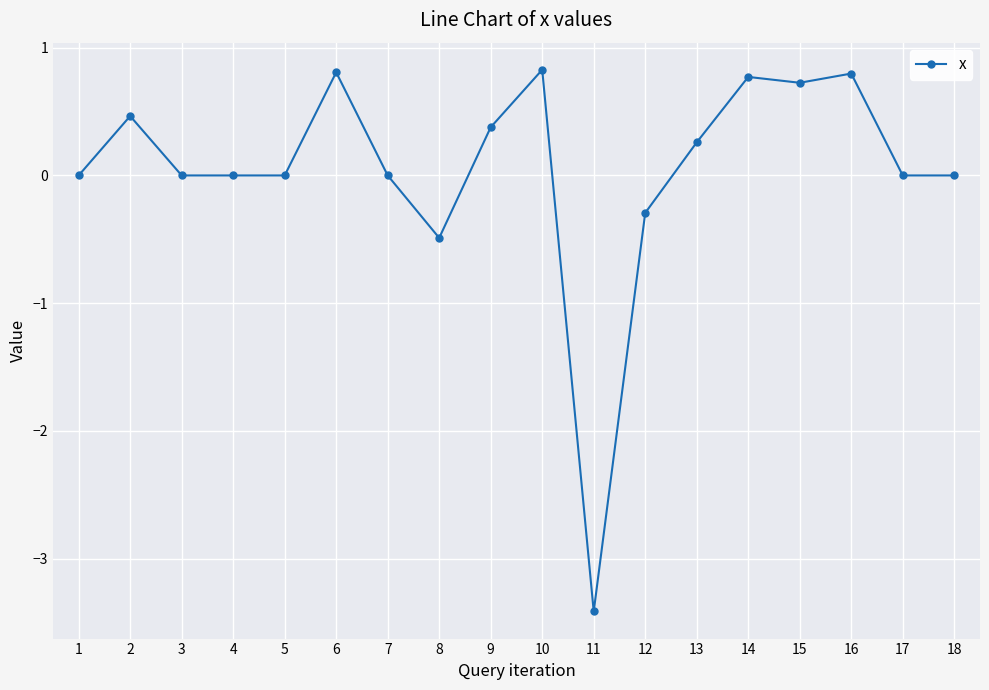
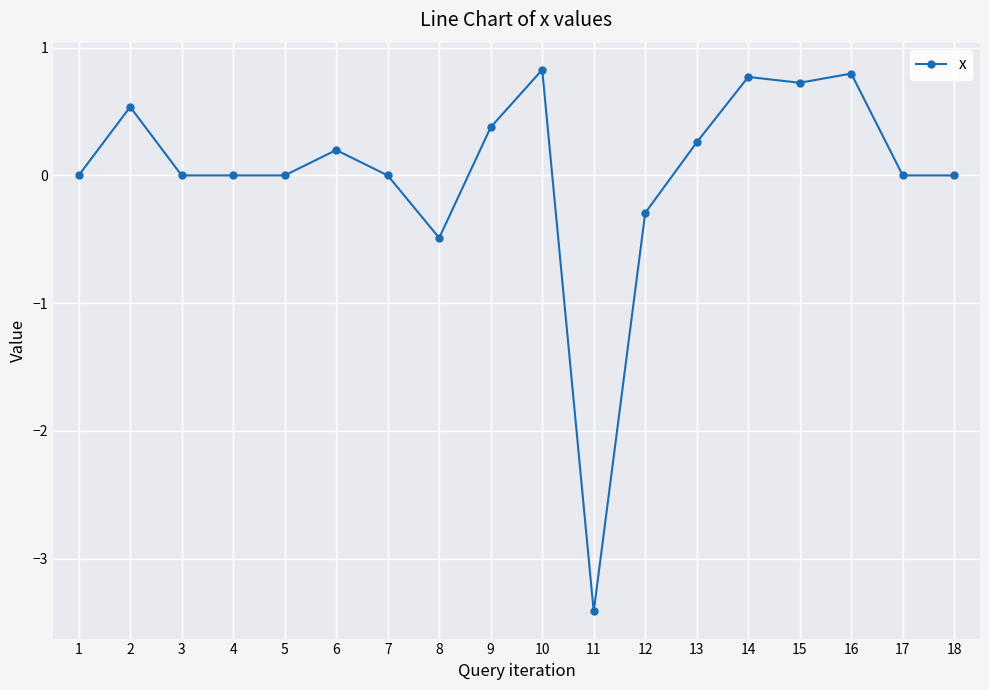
  {
    "1": 0.00,
-   "2": 0.47,
+   "2": 0.54,
    "3": 0.00,
    "4": 0.00,
    "5": 0.00,
-   "6": 0.81,
+   "6": 0.20,
    "7": 0.00,
    "8": -0.49,
    "9": 0.38,
    "10": 0.83,
    "11": -3.41,
    "12": -0.29,
    "13": 0.26,
    "14": 0.77,
    "15": 0.73,
    "16": 0.80,
    "17": 0.00,
    "18": 0.00
  }
